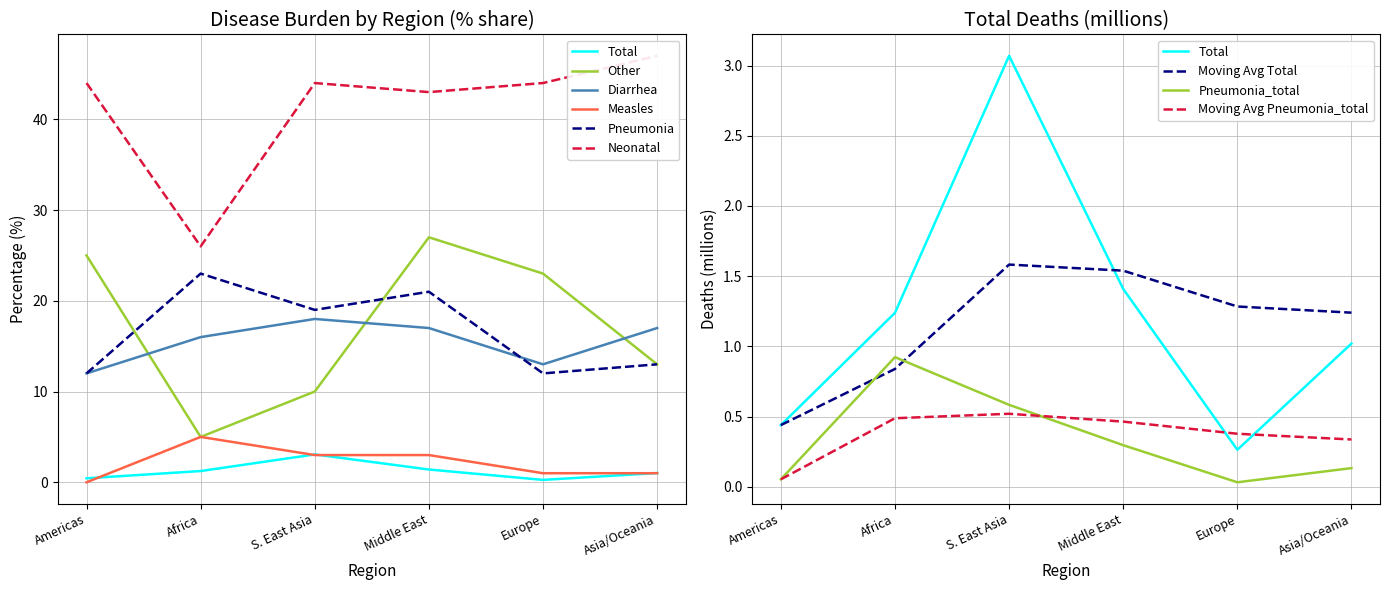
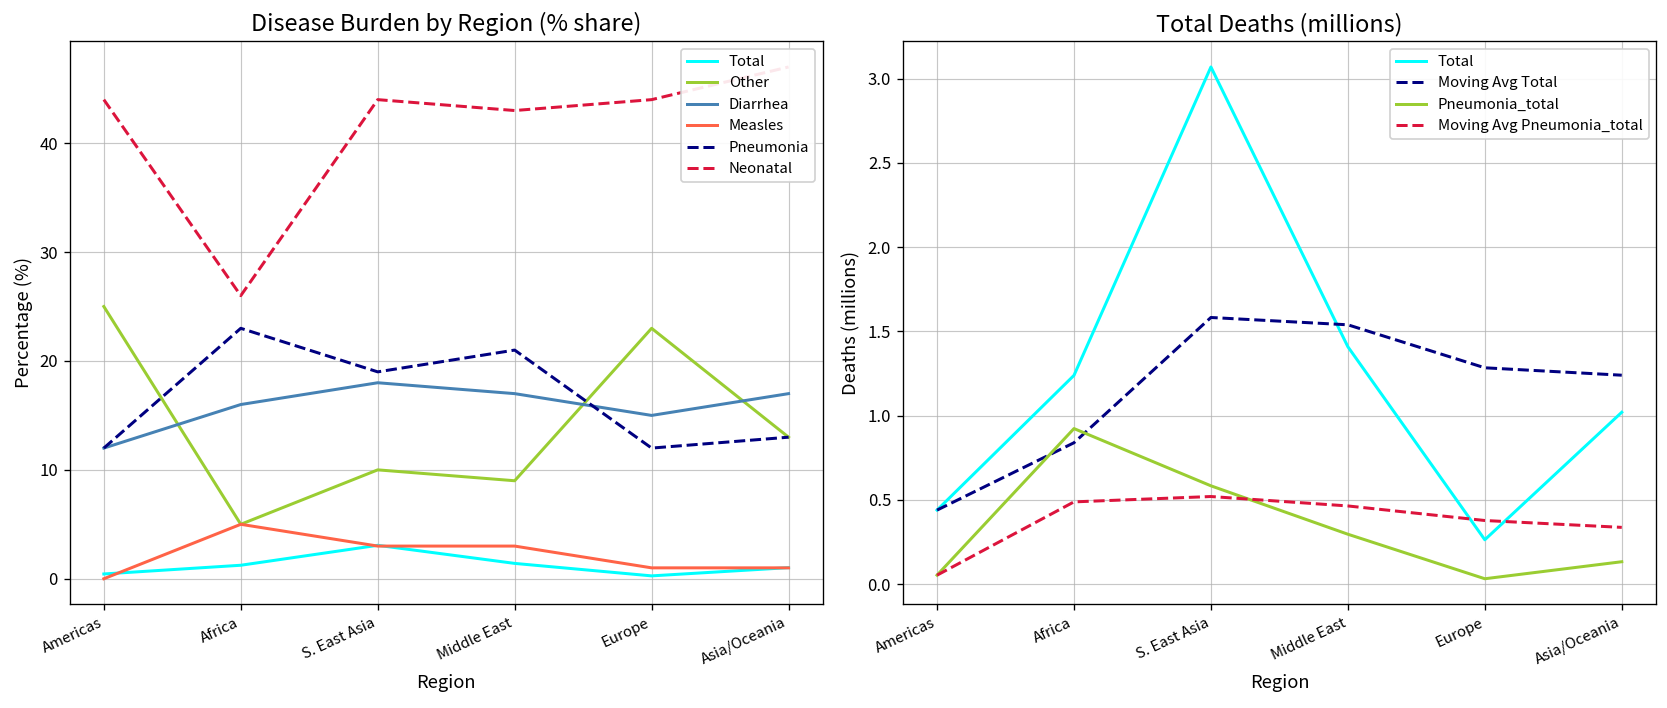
  {
    "Disease Burden by Region (% share)": {
      "Total": {
        "Americas": 0,
        "Africa": 1,
        "Middle East": 1,
        "Europe": 0
      },
      "Other": {
        "Americas": 25,
        "S. East Asia": 10,
-       "Middle East": 27,
+       "Middle East": 9,
        "Europe": 23
      },
      "Diarrhea": {
        "Africa": 16,
        "S. East Asia": 18,
        "Middle East": 17,
-       "Europe": 13,
+       "Europe": 15,
        "Asia/Oceania": 17
      },
      "Measles": {
        "Americas": 0,
        "Middle East": 3,
        "Europe": 1
      },
      "Pneumonia": {
        "Africa": 23,
        "S. East Asia": 19,
        "Middle East": 21,
        "Europe": 12
      },
      "Neonatal": {
        "Americas": 44,
        "Africa": 26,
        "S. East Asia": 44,
        "Middle East": 43,
        "Europe": 44
      }
    },
    "Total Deaths (millions)": {
      "Total": {
        "Africa": 1.24,
        "S. East Asia": 3.07,
        "Middle East": 1.41,
        "Europe": 0.26,
        "Asia/Oceania": 1.02
      },
      "Moving Avg Total": {
        "Africa": 0.84,
        "S. East Asia": 1.58,
        "Middle East": 1.54,
        "Europe": 1.28,
        "Asia/Oceania": 1.24
      },
      "Pneumonia_total": {
        "Africa": 0.92,
        "S. East Asia": 0.58,
        "Middle East": 0.30,
        "Europe": 0.03,
        "Asia/Oceania": 0.13
      },
      "Moving Avg Pneumonia_total": {
        "Africa": 0.49,
        "S. East Asia": 0.52,
        "Middle East": 0.46,
        "Europe": 0.38,
        "Asia/Oceania": 0.34
      }
    }
  }
